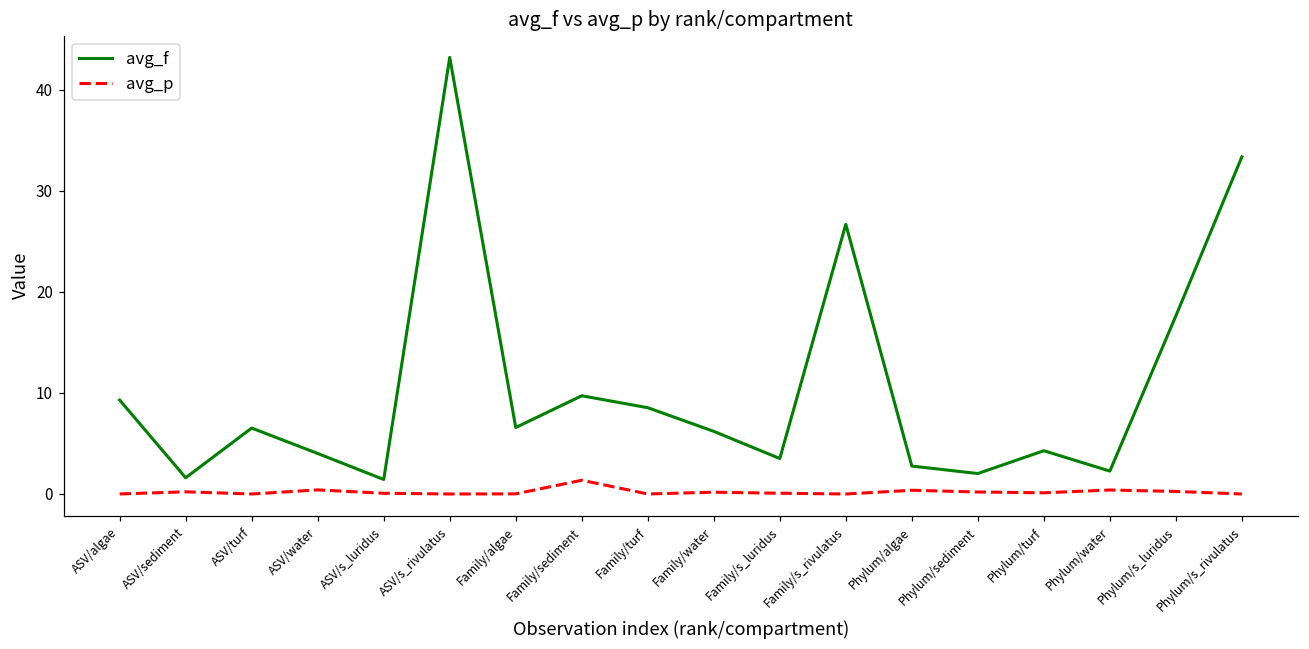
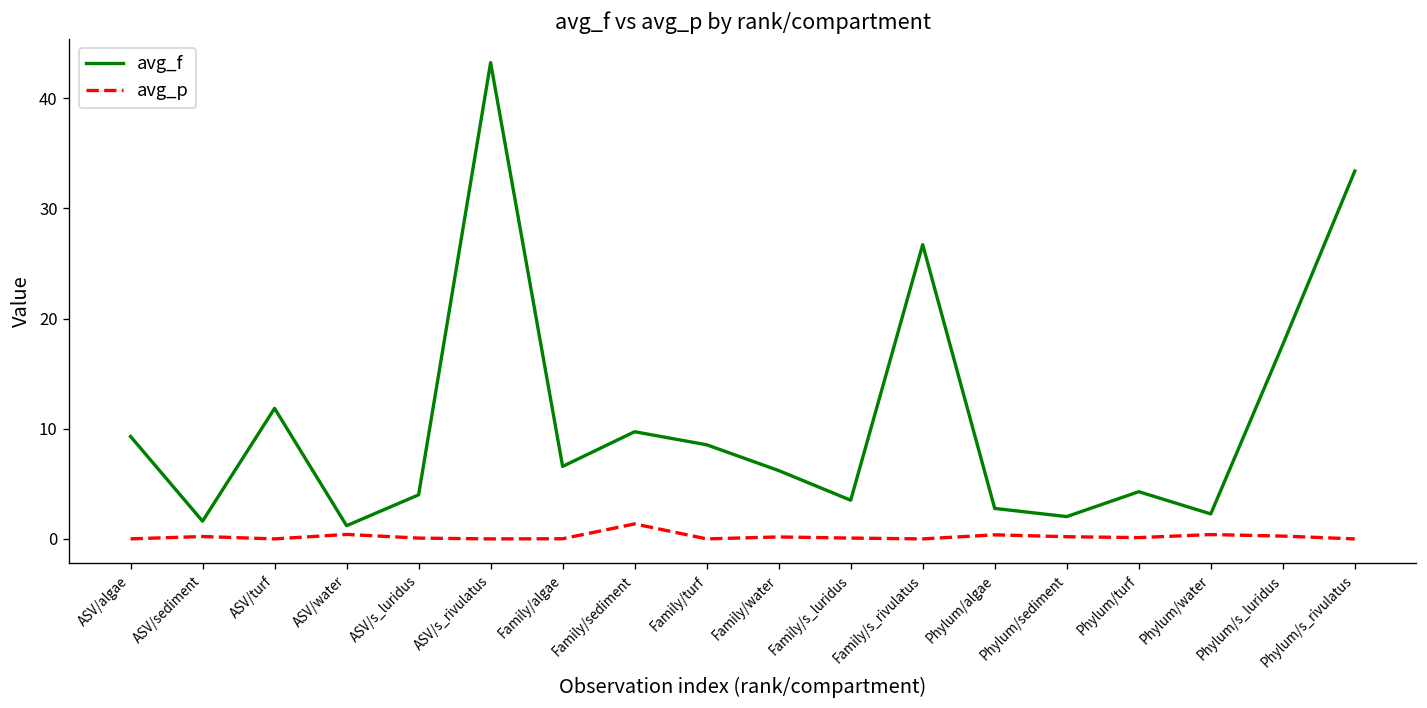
  {
    "avg_f": {
      "ASV/algae": 9,
      "ASV/sediment": 2,
-     "ASV/turf": 7,
-     "ASV/water": 4,
-     "ASV/s_luridus": 1,
+     "ASV/turf": 12,
+     "ASV/water": 1,
+     "ASV/s_luridus": 4,
      "ASV/s_rivulatus": 43,
      "Family/algae": 7,
      "Family/sediment": 10,
      "Family/turf": 9,
      "Family/water": 6,
      "Family/s_luridus": 4,
      "Family/s_rivulatus": 27,
      "Phylum/algae": 3,
      "Phylum/sediment": 2,
      "Phylum/turf": 4,
      "Phylum/water": 2,
      "Phylum/s_luridus": 18,
      "Phylum/s_rivulatus": 33
    },
    "avg_p": {
      "ASV/algae": 0,
      "ASV/sediment": 0,
      "ASV/turf": 0,
      "ASV/water": 0,
      "ASV/s_luridus": 0,
      "ASV/s_rivulatus": 0,
      "Family/algae": 0,
      "Family/sediment": 1,
      "Family/turf": 0,
      "Family/water": 0,
      "Family/s_luridus": 0,
      "Family/s_rivulatus": 0,
      "Phylum/algae": 0,
      "Phylum/sediment": 0,
      "Phylum/turf": 0,
      "Phylum/water": 0,
      "Phylum/s_luridus": 0,
      "Phylum/s_rivulatus": 0
    }
  }
